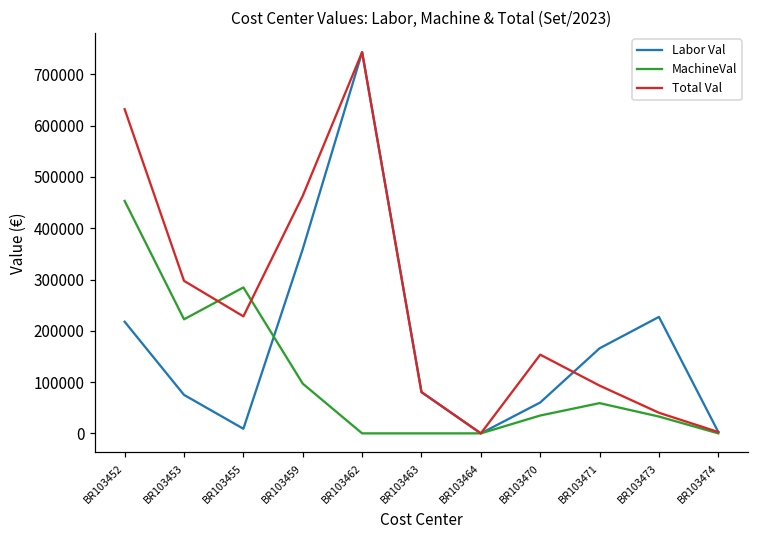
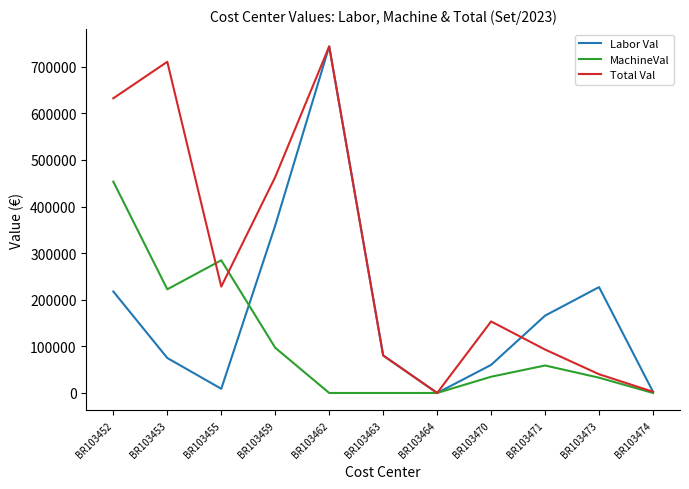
  {
    "Labor Val": {
      "BR103452": 220000,
      "BR103453": 80000,
      "BR103455": 10000,
      "BR103459": 360000,
      "BR103470": 60000,
      "BR103471": 170000,
      "BR103473": 230000
    },
    "MachineVal": {
      "BR103452": 450000,
      "BR103453": 220000,
      "BR103455": 280000,
      "BR103459": 100000,
      "BR103462": 0,
      "BR103463": 0,
      "BR103470": 30000,
      "BR103471": 60000,
      "BR103473": 30000
    },
    "Total Val": {
      "BR103452": 630000,
-     "BR103453": 300000,
+     "BR103453": 710000,
      "BR103455": 230000,
      "BR103459": 460000,
      "BR103470": 150000,
      "BR103471": 90000,
      "BR103473": 40000
    }
  }
